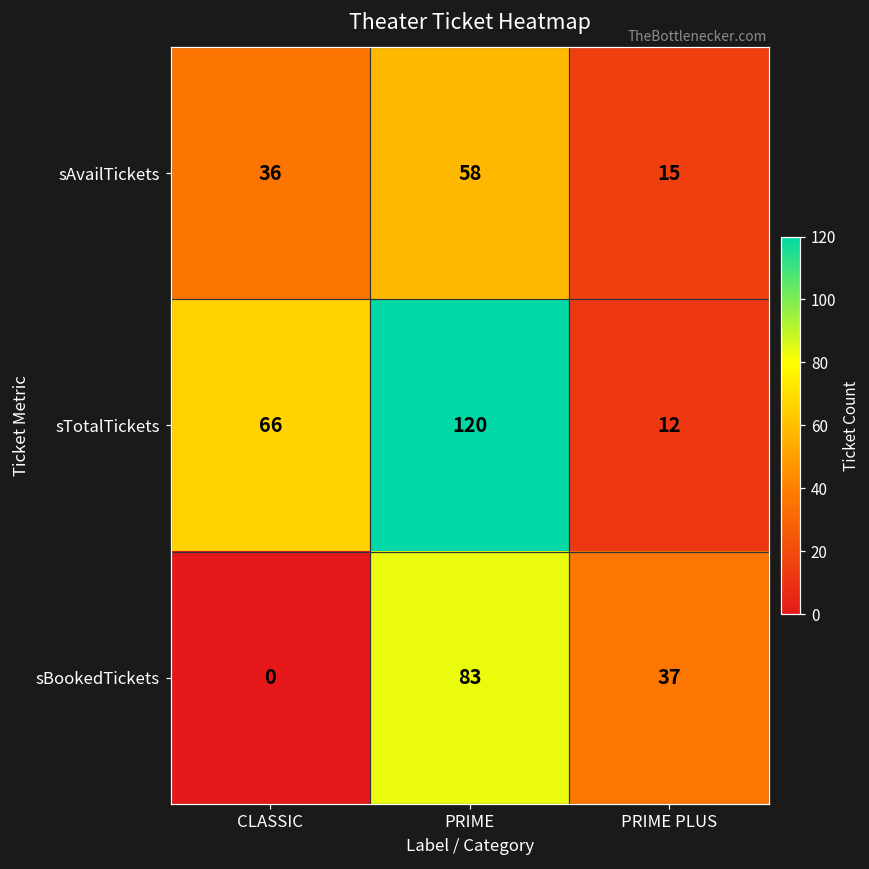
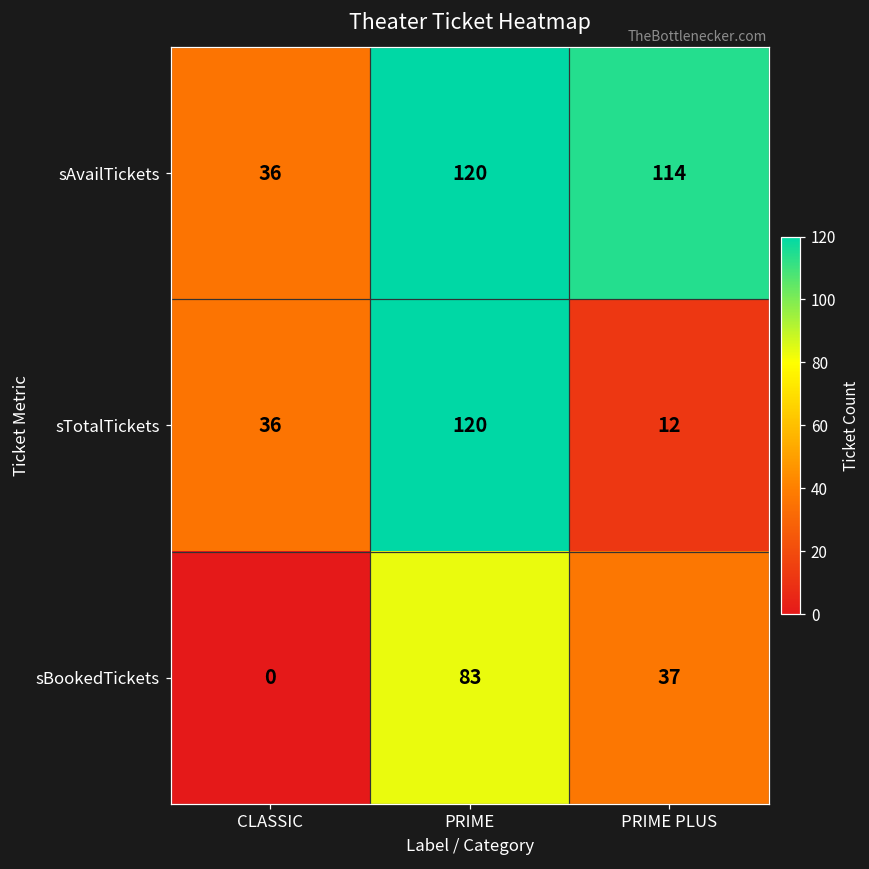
  {
    "sAvailTickets": {
      "CLASSIC": 36,
-     "PRIME": 58,
-     "PRIME PLUS": 15
+     "PRIME": 120,
+     "PRIME PLUS": 114
    },
    "sTotalTickets": {
-     "CLASSIC": 66,
+     "CLASSIC": 36,
      "PRIME": 120,
      "PRIME PLUS": 12
    },
    "sBookedTickets": {
      "CLASSIC": 0,
      "PRIME": 83,
      "PRIME PLUS": 37
    }
  }
